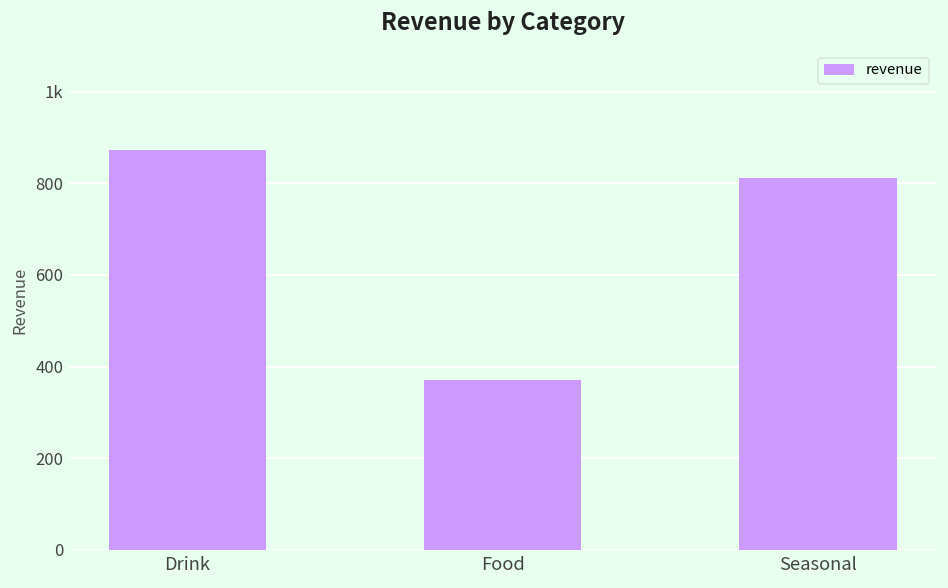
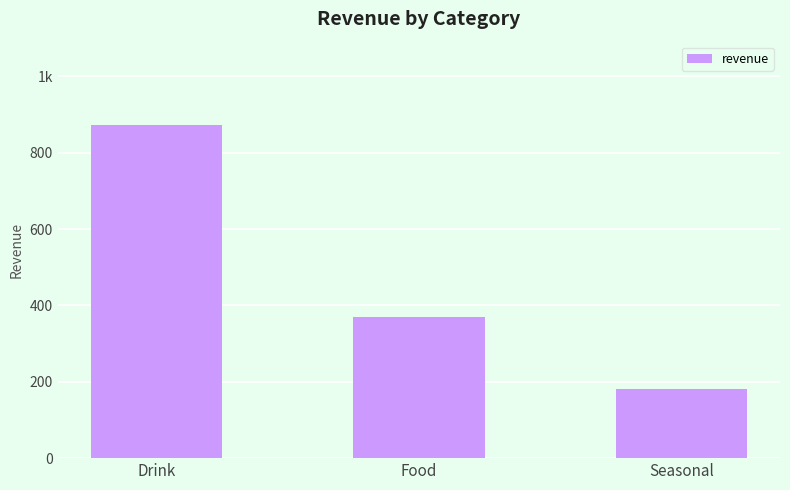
  {
    "Drink": 870,
    "Food": 370,
-   "Seasonal": 810
+   "Seasonal": 180
  }
